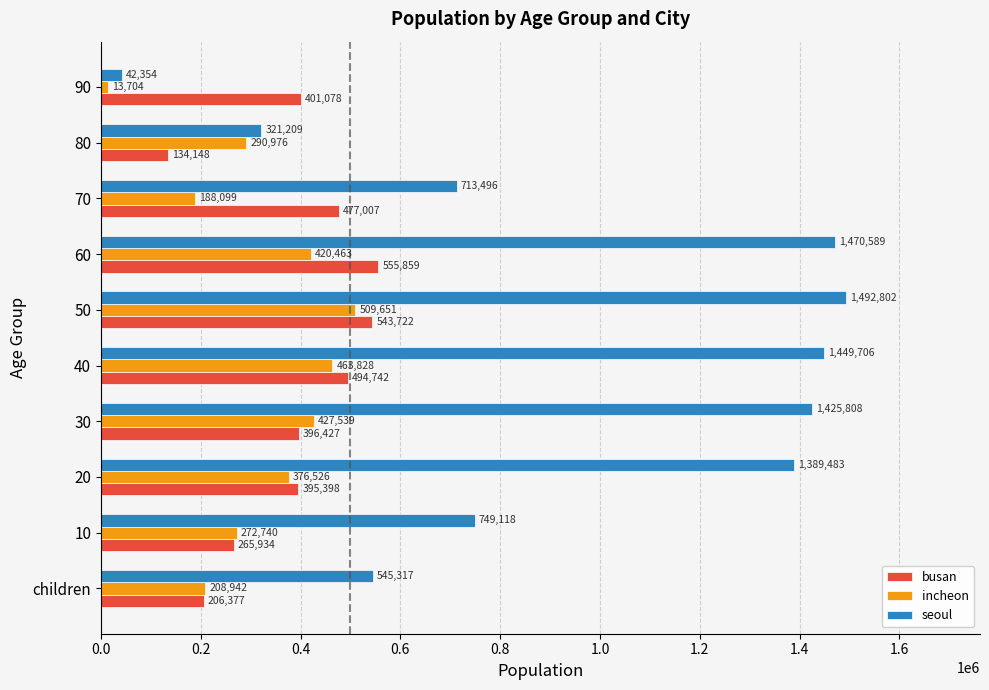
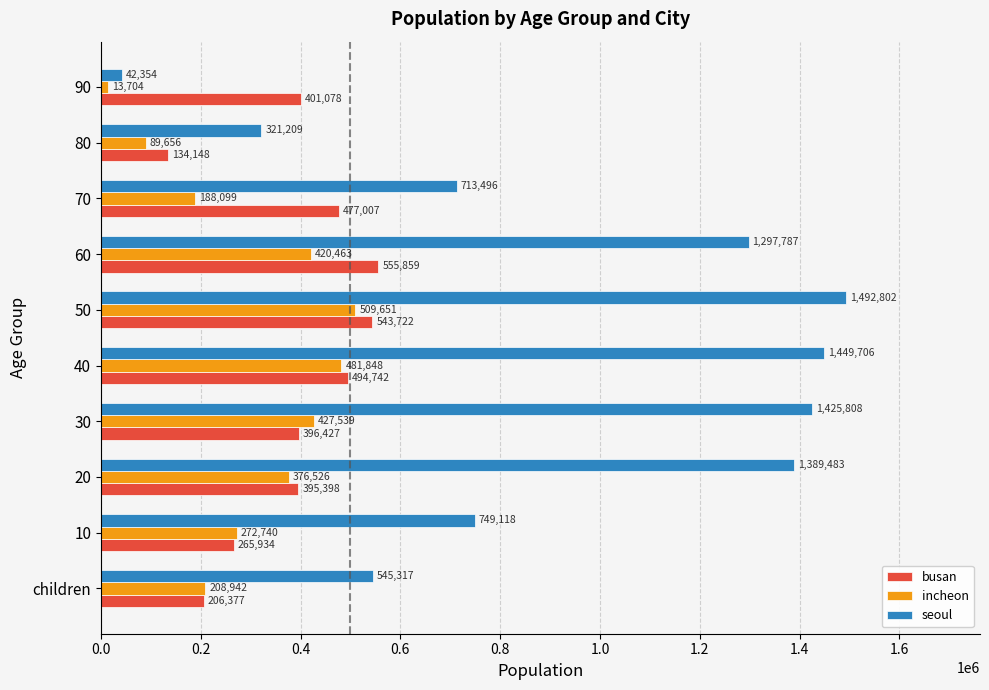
  {
    "busan": {
      "90": "401,078",
      "80": "134,148",
      "70": "477,007",
      "60": "555,859",
      "50": "543,722",
      "40": "494,742",
      "30": "396,427",
      "20": "395,398",
      "10": "265,934",
      "children": "206,377"
    },
    "incheon": {
      "90": "13,704",
-     "80": "290,976",
+     "80": "89,656",
      "70": "188,099",
      "60": "420,463",
      "50": "509,651",
-     "40": "463,828",
+     "40": "481,848",
      "30": "427,539",
      "20": "376,526",
      "10": "272,740",
      "children": "208,942"
    },
    "seoul": {
      "90": "42,354",
      "80": "321,209",
      "70": "713,496",
-     "60": "1,470,589",
+     "60": "1,297,787",
      "50": "1,492,802",
      "40": "1,449,706",
      "30": "1,425,808",
      "20": "1,389,483",
      "10": "749,118",
      "children": "545,317"
    }
  }
